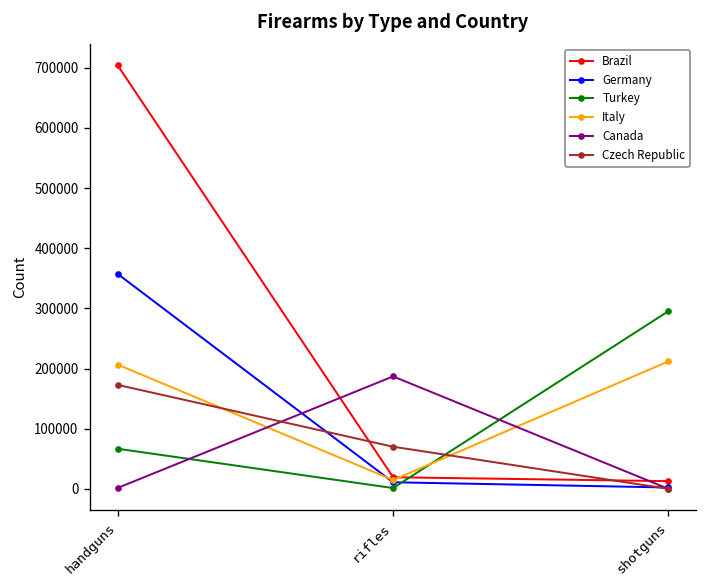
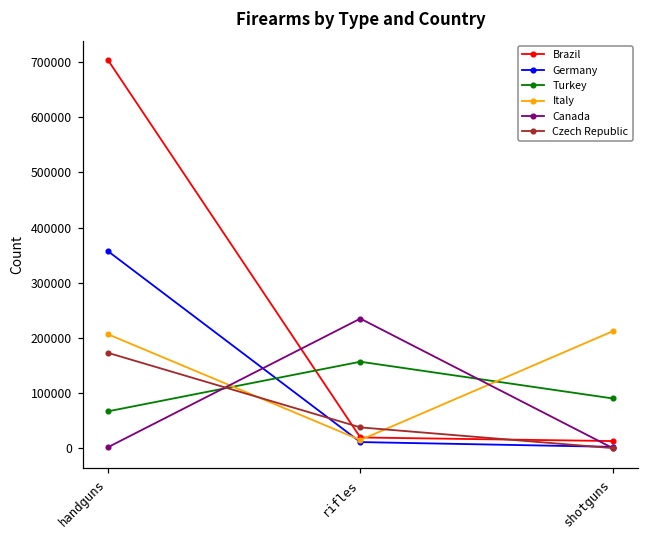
  {
    "Brazil": {
      "handguns": 700000,
      "shotguns": 10000
    },
    "Germany": {
      "handguns": 360000
    },
    "Turkey": {
      "handguns": 70000,
-     "rifles": 0,
-     "shotguns": 300000
+     "rifles": 160000,
+     "shotguns": 90000
    },
    "Italy": {
      "handguns": 210000,
      "shotguns": 210000
    },
    "Canada": {
      "handguns": 0,
-     "rifles": 190000
+     "rifles": 230000
    },
    "Czech Republic": {
      "handguns": 170000,
-     "rifles": 70000
+     "rifles": 40000
    }
  }
